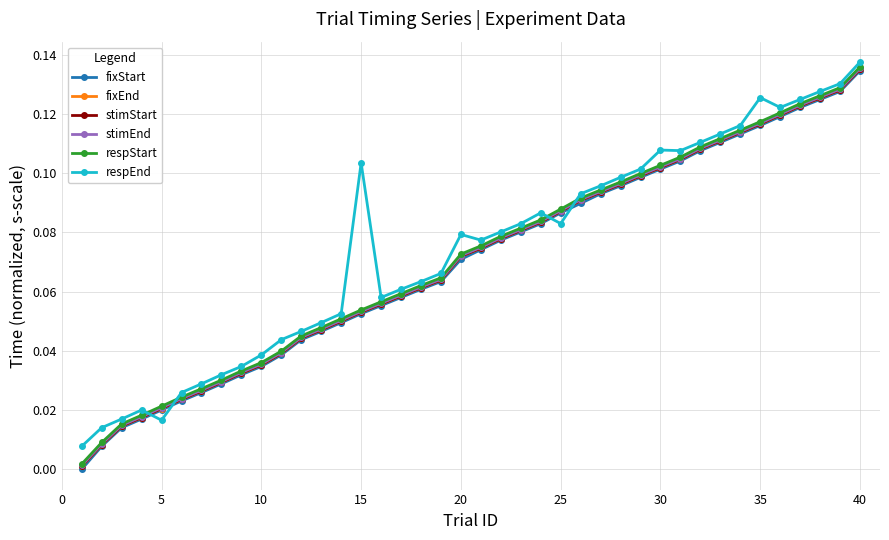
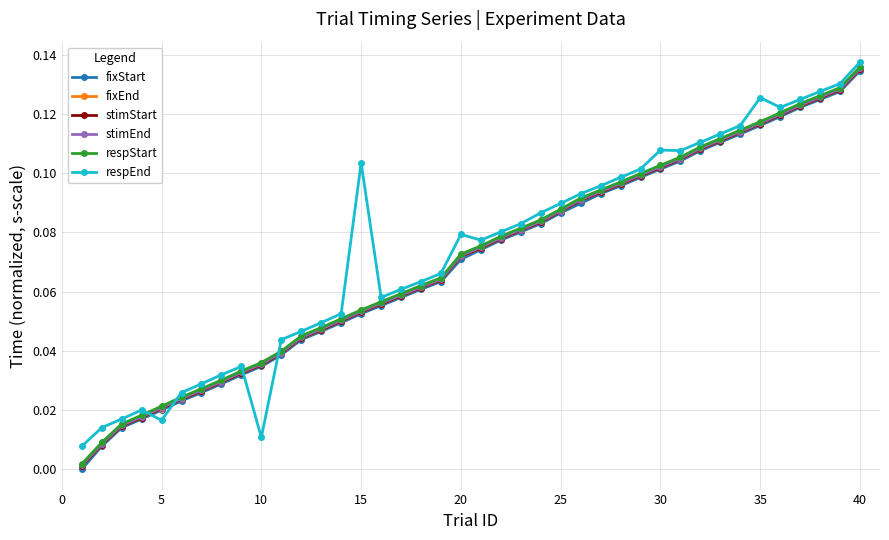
  {
    "fixStart": {
      "20": 0.071
    },
    "respEnd": {
      "5": 0.017,
-     "10": 0.039,
+     "10": 0.011,
      "15": 0.103,
      "20": 0.079,
-     "25": 0.083,
+     "25": 0.090,
      "30": 0.108,
      "35": 0.125,
      "40": 0.138
    }
  }
